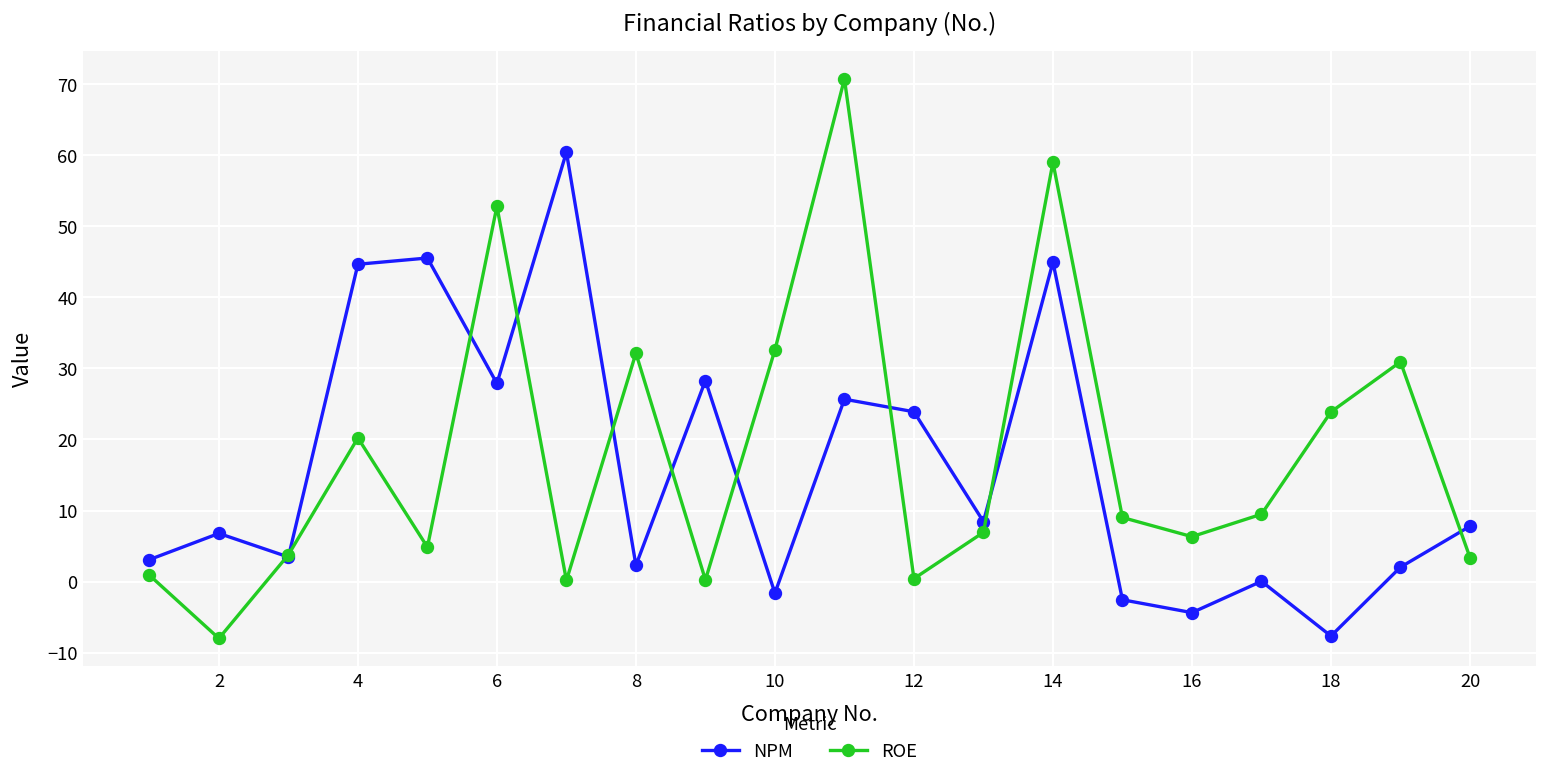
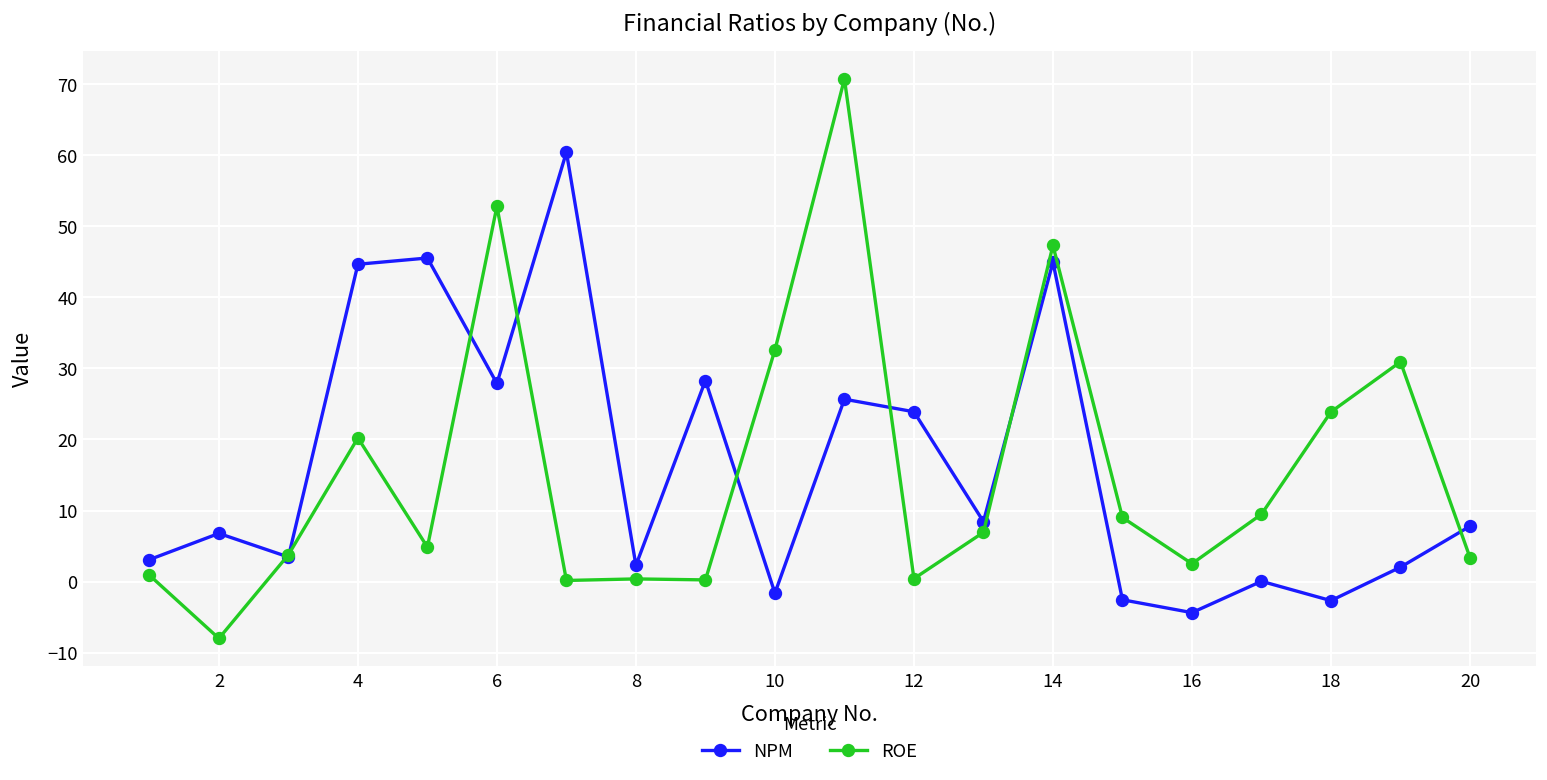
  {
    "NPM": {
      "2": 7,
      "4": 45,
      "6": 28,
      "8": 2,
      "10": -2,
      "12": 24,
      "14": 45,
      "16": -4,
-     "18": -8,
+     "18": -3,
      "20": 8
    },
    "ROE": {
      "2": -8,
      "4": 20,
      "6": 53,
-     "8": 32,
+     "8": 0,
      "10": 33,
      "12": 0,
-     "14": 59,
-     "16": 6,
+     "14": 47,
+     "16": 3,
      "18": 24,
      "20": 3
    }
  }
